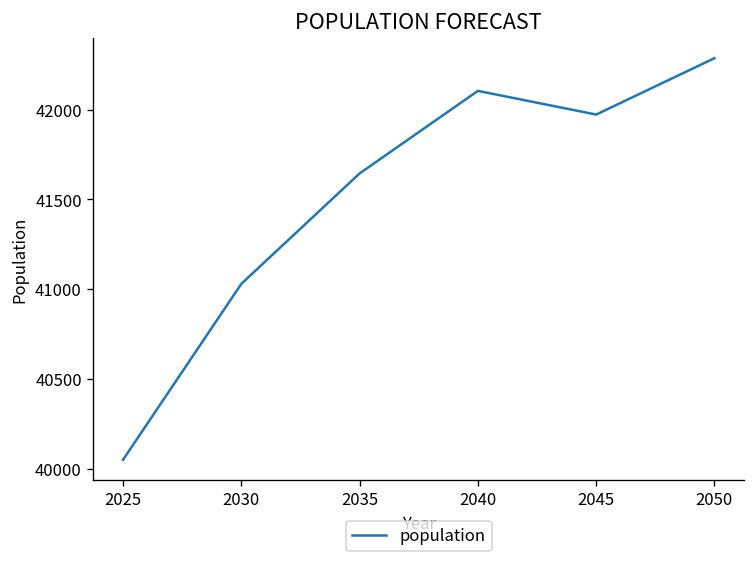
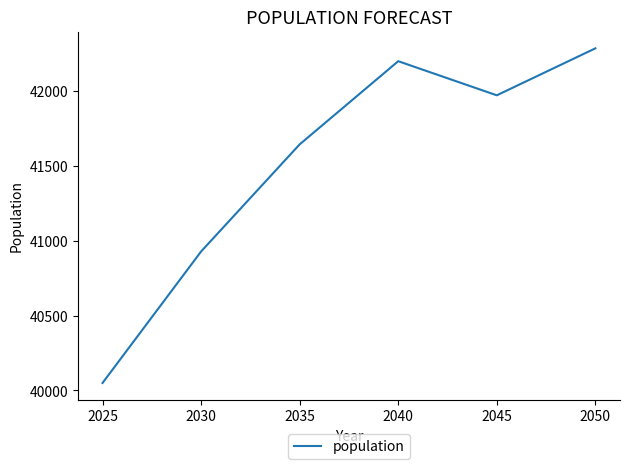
  {
    "2025": 40050,
-   "2030": 41030,
+   "2030": 40930,
    "2035": 41650,
-   "2040": 42110,
+   "2040": 42200,
    "2045": 41970,
    "2050": 42290
  }
